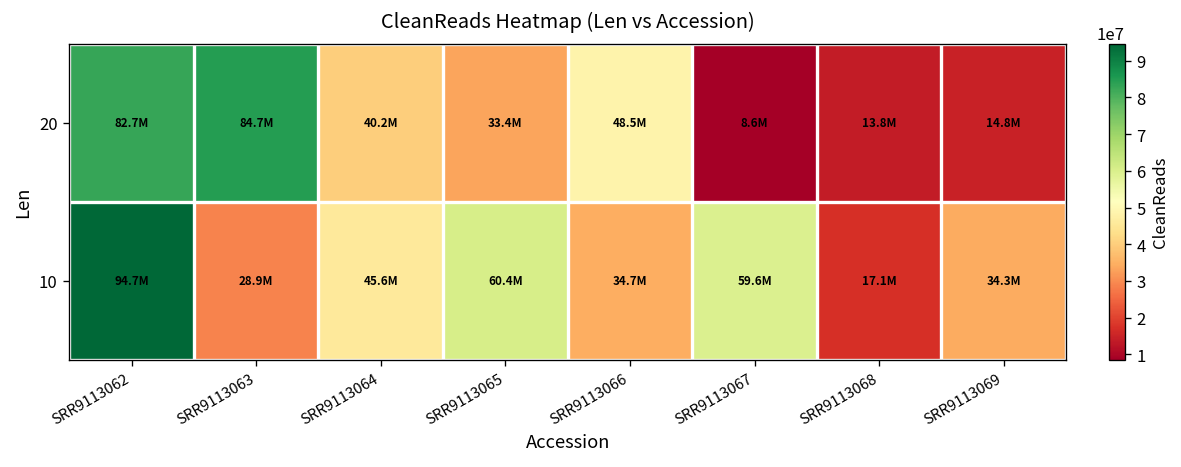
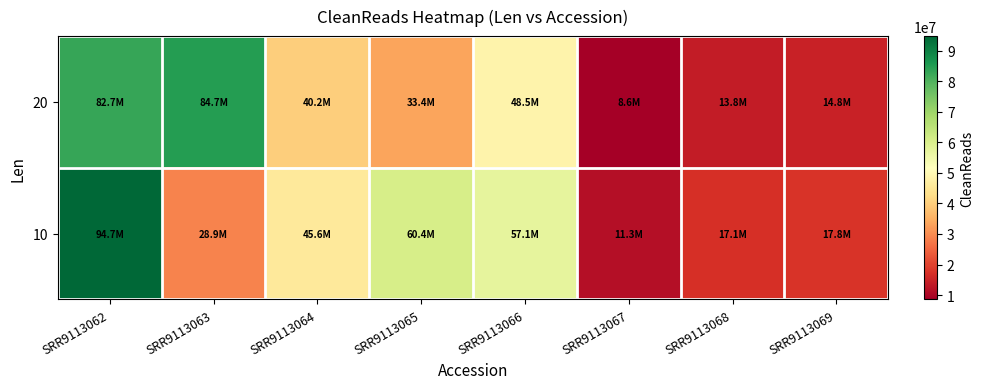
  {
    "20": {
      "SRR9113062": "82.7M",
      "SRR9113063": "84.7M",
      "SRR9113064": "40.2M",
      "SRR9113065": "33.4M",
      "SRR9113066": "48.5M",
      "SRR9113067": "8.6M",
      "SRR9113068": "13.8M",
      "SRR9113069": "14.8M"
    },
    "10": {
      "SRR9113062": "94.7M",
      "SRR9113063": "28.9M",
      "SRR9113064": "45.6M",
      "SRR9113065": "60.4M",
-     "SRR9113066": "34.7M",
-     "SRR9113067": "59.6M",
+     "SRR9113066": "57.1M",
+     "SRR9113067": "11.3M",
      "SRR9113068": "17.1M",
-     "SRR9113069": "34.3M"
+     "SRR9113069": "17.8M"
    }
  }
